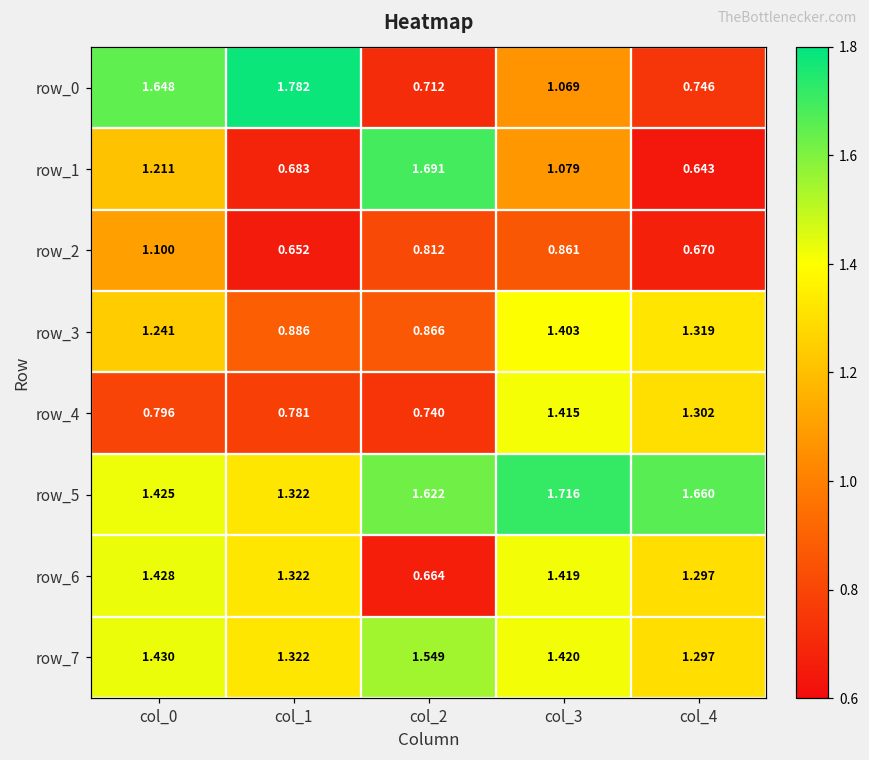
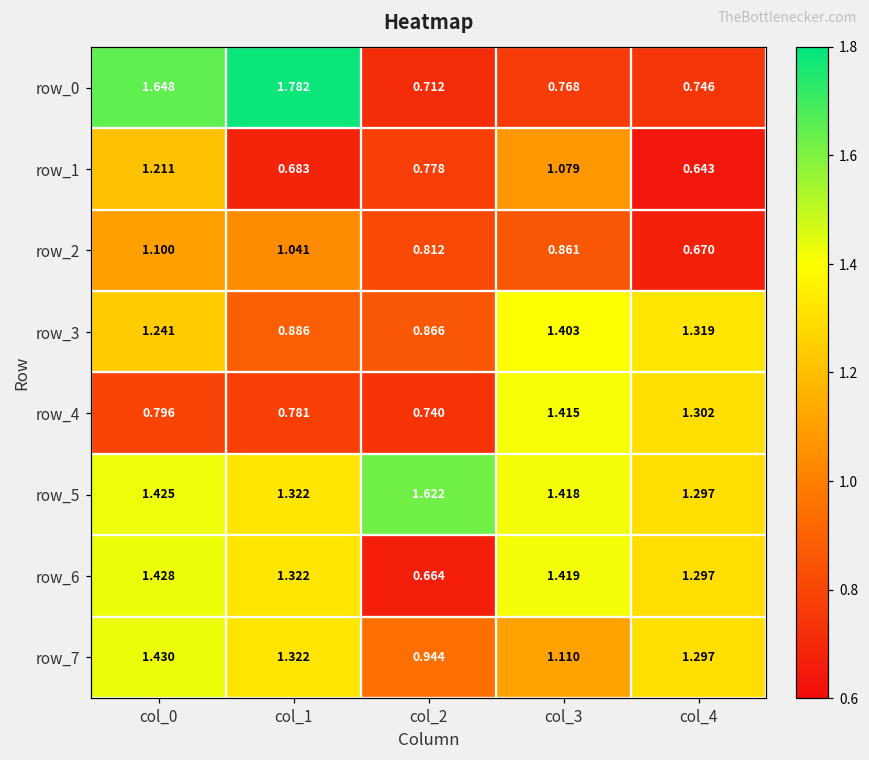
  {
    "row_0": {
      "col_0": 1.648,
      "col_1": 1.782,
      "col_2": 0.712,
-     "col_3": 1.069,
+     "col_3": 0.768,
      "col_4": 0.746
    },
    "row_1": {
      "col_0": 1.211,
      "col_1": 0.683,
-     "col_2": 1.691,
+     "col_2": 0.778,
      "col_3": 1.079,
      "col_4": 0.643
    },
    "row_2": {
      "col_0": 1.100,
-     "col_1": 0.652,
+     "col_1": 1.041,
      "col_2": 0.812,
      "col_3": 0.861,
      "col_4": 0.670
    },
    "row_3": {
      "col_0": 1.241,
      "col_1": 0.886,
      "col_2": 0.866,
      "col_3": 1.403,
      "col_4": 1.319
    },
    "row_4": {
      "col_0": 0.796,
      "col_1": 0.781,
      "col_2": 0.740,
      "col_3": 1.415,
      "col_4": 1.302
    },
    "row_5": {
      "col_0": 1.425,
      "col_1": 1.322,
      "col_2": 1.622,
-     "col_3": 1.716,
-     "col_4": 1.660
+     "col_3": 1.418,
+     "col_4": 1.297
    },
    "row_6": {
      "col_0": 1.428,
      "col_1": 1.322,
      "col_2": 0.664,
      "col_3": 1.419,
      "col_4": 1.297
    },
    "row_7": {
      "col_0": 1.430,
      "col_1": 1.322,
-     "col_2": 1.549,
-     "col_3": 1.420,
+     "col_2": 0.944,
+     "col_3": 1.110,
      "col_4": 1.297
    }
  }
